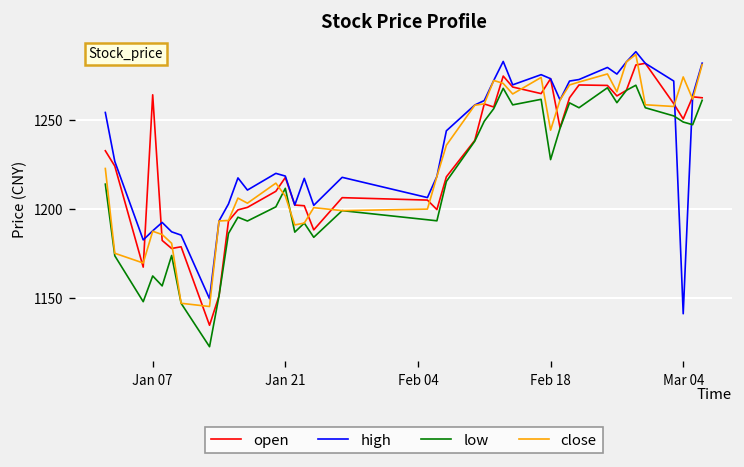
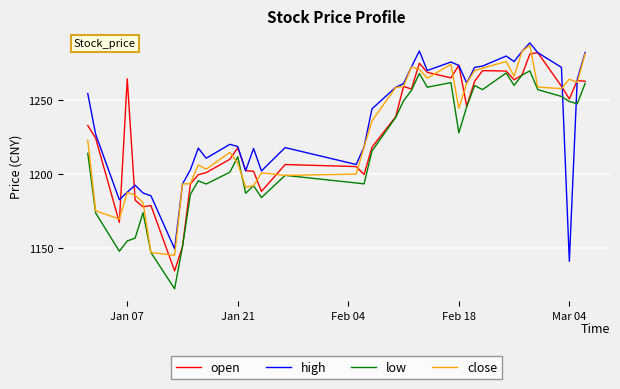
  {
    "open": {
      "Jan 07": 1264
    },
    "high": {
      "Mar 04": 1141
    },
    "low": {
-     "Jan 07": 1162,
+     "Jan 07": 1155,
      "Jan 21": 1212,
      "Feb 18": 1228
    },
    "close": {
      "Jan 21": 1207,
      "Feb 18": 1244,
-     "Mar 04": 1274
+     "Mar 04": 1264
    }
  }
